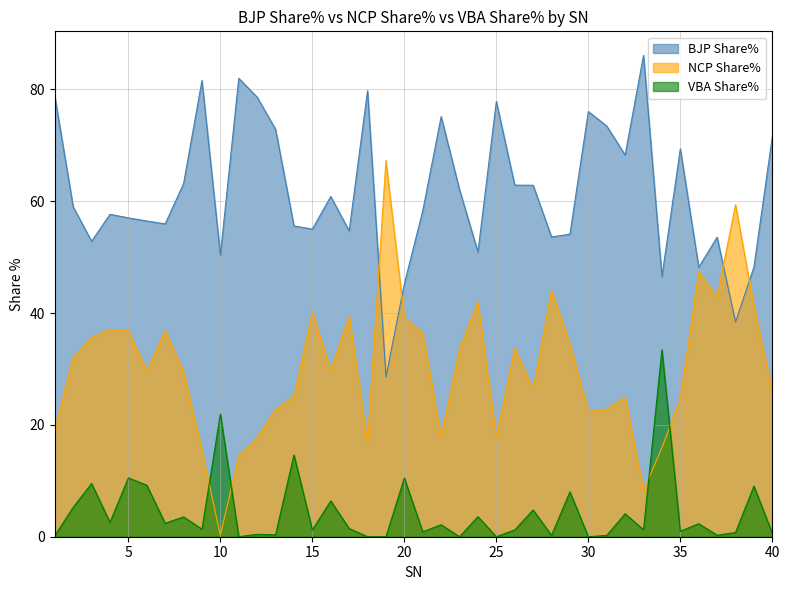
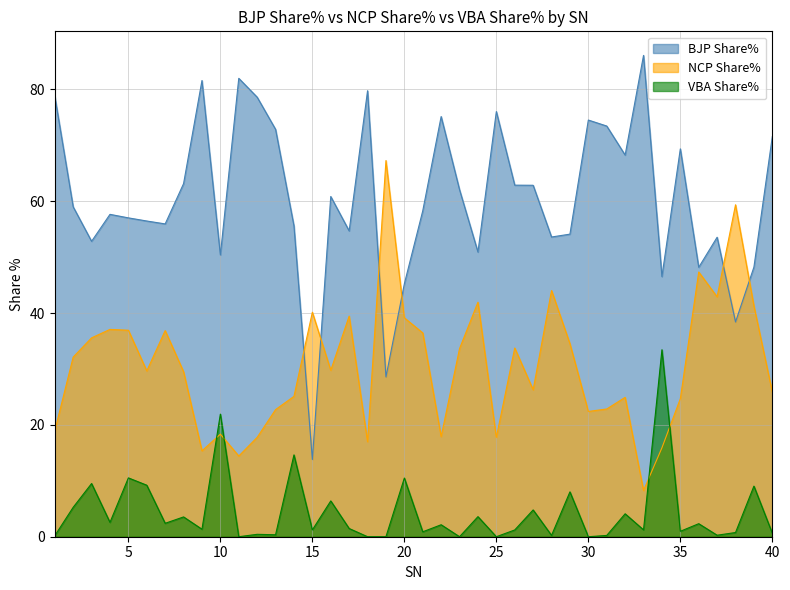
  {
    "BJP Share%": {
      "5": 57,
      "10": 50,
-     "15": 55,
+     "15": 14,
      "20": 45,
-     "25": 78,
-     "30": 76,
+     "25": 76,
+     "30": 75,
      "35": 69,
      "40": 72
    },
    "NCP Share%": {
      "5": 37,
-     "10": 0,
+     "10": 18,
      "15": 40,
      "20": 39,
      "25": 18,
      "30": 22,
      "35": 25,
      "40": 26
    },
    "VBA Share%": {
      "5": 11,
      "10": 22,
      "15": 1,
      "20": 10,
      "25": 0,
      "30": 0,
      "35": 1,
      "40": 1
    }
  }
